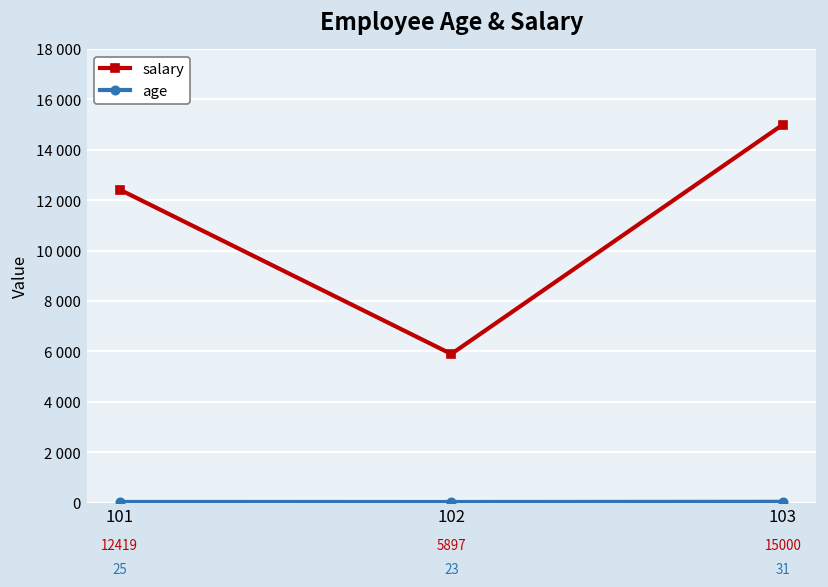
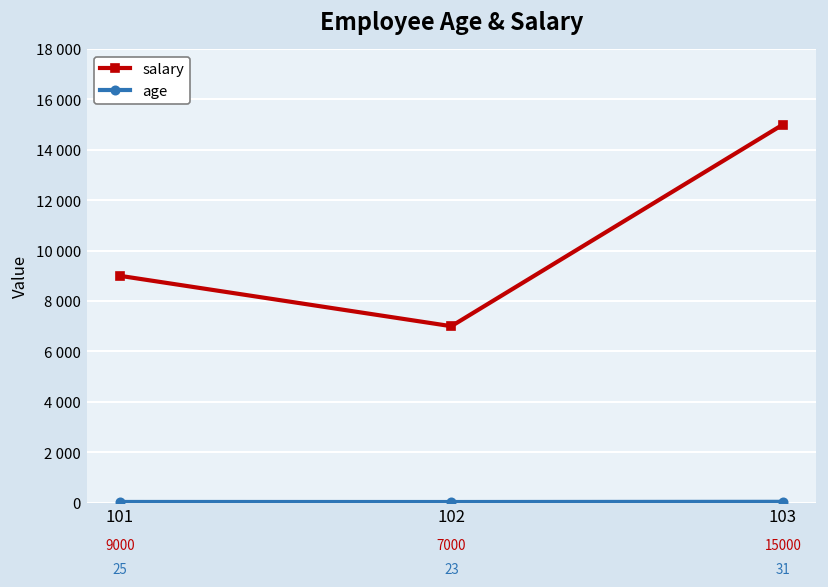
  {
    "salary": {
-     "101": 12419,
-     "102": 5897
+     "101": 9000,
+     "102": 7000
    },
    "age": {
      "101": 0,
      "102": 0,
      "103": 0
    }
  }
